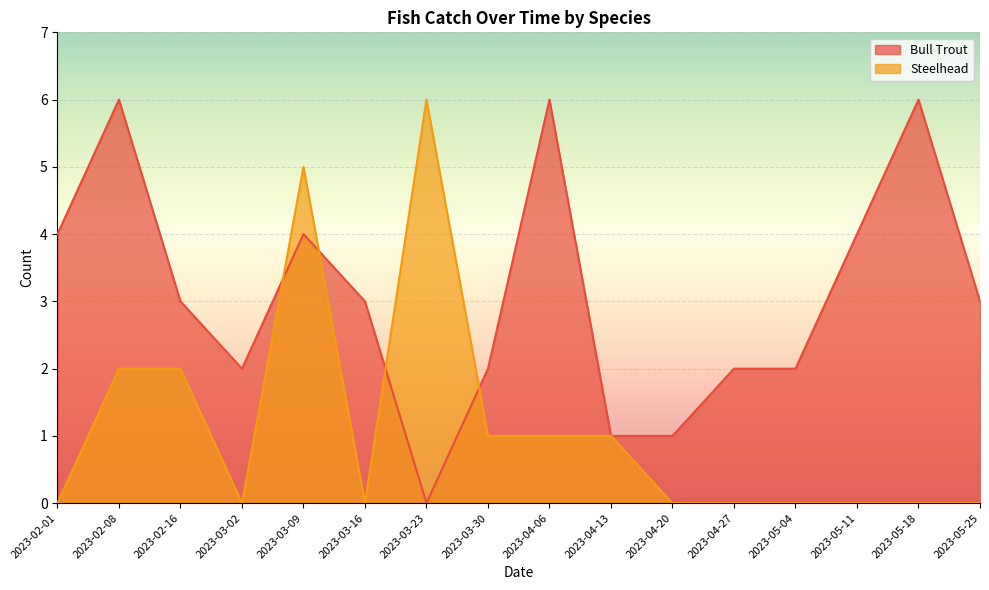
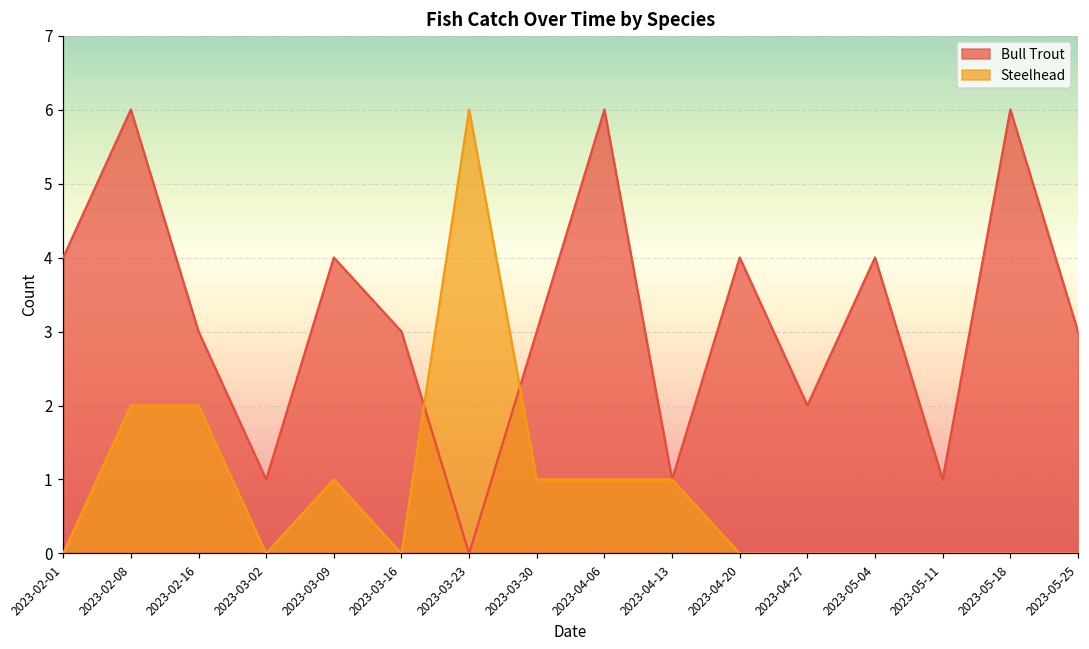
  {
    "Bull Trout": {
      "2023-02-01": 4,
      "2023-02-08": 6,
      "2023-02-16": 3,
-     "2023-03-02": 2,
+     "2023-03-02": 1,
      "2023-03-09": 4,
      "2023-03-16": 3,
      "2023-03-23": 0,
-     "2023-03-30": 2,
+     "2023-03-30": 3,
      "2023-04-06": 6,
-     "2023-04-20": 1,
+     "2023-04-20": 4,
      "2023-04-27": 2,
-     "2023-05-04": 2,
-     "2023-05-11": 4,
+     "2023-05-04": 4,
+     "2023-05-11": 1,
      "2023-05-18": 6,
      "2023-05-25": 3
    },
    "Steelhead": {
      "2023-02-01": 0,
      "2023-02-08": 2,
      "2023-02-16": 2,
      "2023-03-02": 0,
-     "2023-03-09": 5,
+     "2023-03-09": 1,
      "2023-03-16": 0,
      "2023-03-23": 6,
      "2023-03-30": 1,
      "2023-04-06": 1,
      "2023-04-20": 0,
      "2023-04-27": 0,
      "2023-05-04": 0,
      "2023-05-11": 0,
      "2023-05-18": 0,
      "2023-05-25": 0
    }
  }
